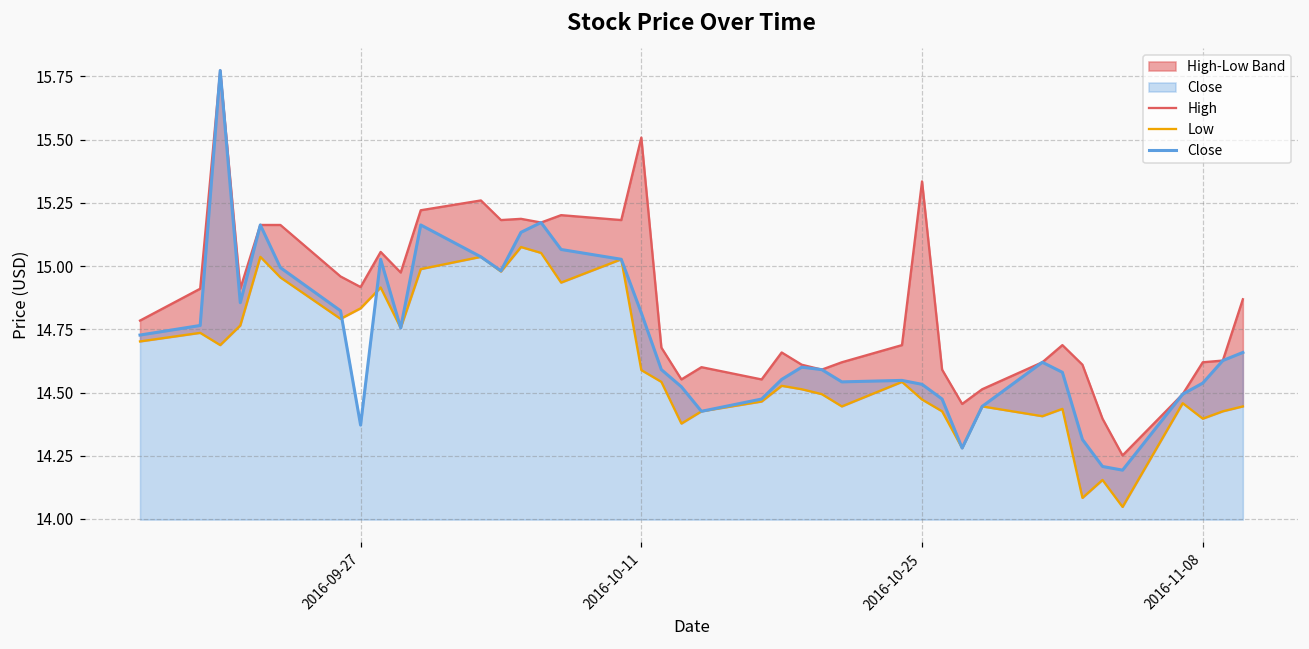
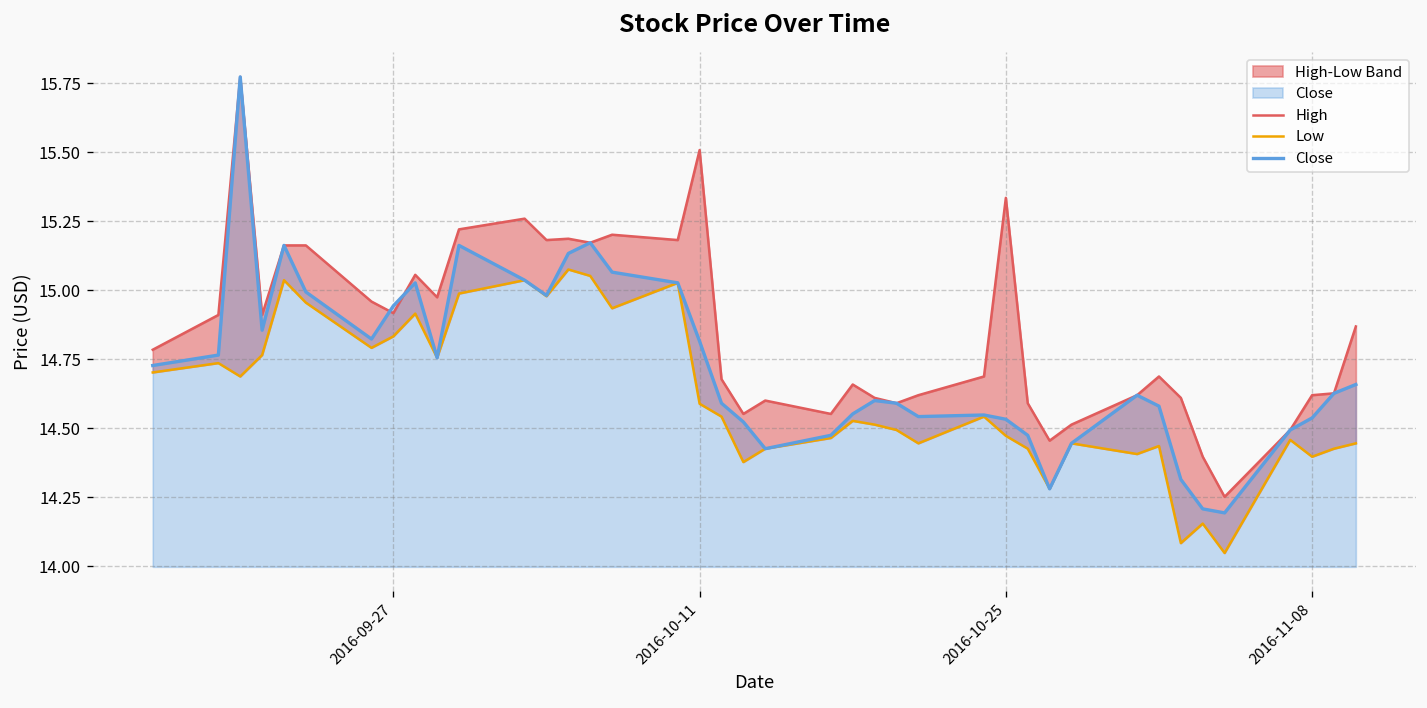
  {
    "High-Low Band": {
      "2016-09-27": 14.92,
      "2016-10-11": 15.51,
      "2016-10-25": 15.33,
      "2016-11-08": 14.62
    },
    "Low": {
      "2016-09-27": 14.83,
      "2016-10-11": 14.59,
      "2016-10-25": 14.47,
      "2016-11-08": 14.40
    },
    "Close": {
-     "2016-09-27": 14.37,
+     "2016-09-27": 14.94,
      "2016-10-11": 14.81,
      "2016-10-25": 14.53,
      "2016-11-08": 14.54
    }
  }
